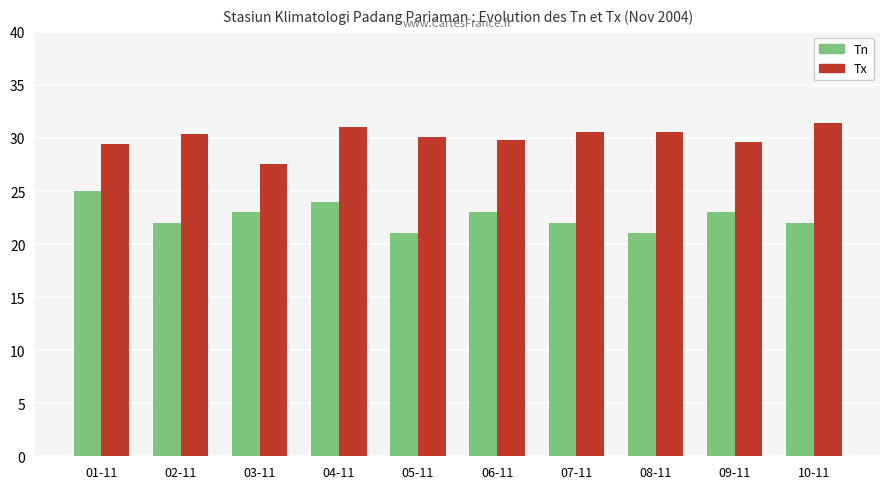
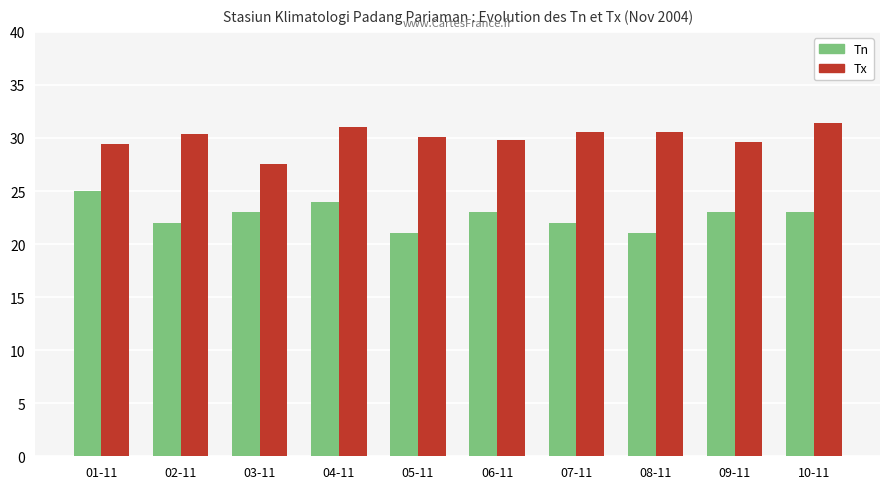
  {
    "Tn": {
      "01-11": 25,
      "02-11": 22,
      "03-11": 23,
      "04-11": 24,
      "05-11": 21,
      "06-11": 23,
      "07-11": 22,
      "08-11": 21,
      "09-11": 23,
-     "10-11": 22
+     "10-11": 23
    },
    "Tx": {
      "01-11": 29.4,
      "02-11": 30.4,
      "03-11": 27.5,
      "04-11": 31,
      "05-11": 30,
      "06-11": 30,
      "07-11": 30.6,
      "08-11": 30.6,
      "09-11": 29.6,
      "10-11": 31.4
    }
  }
